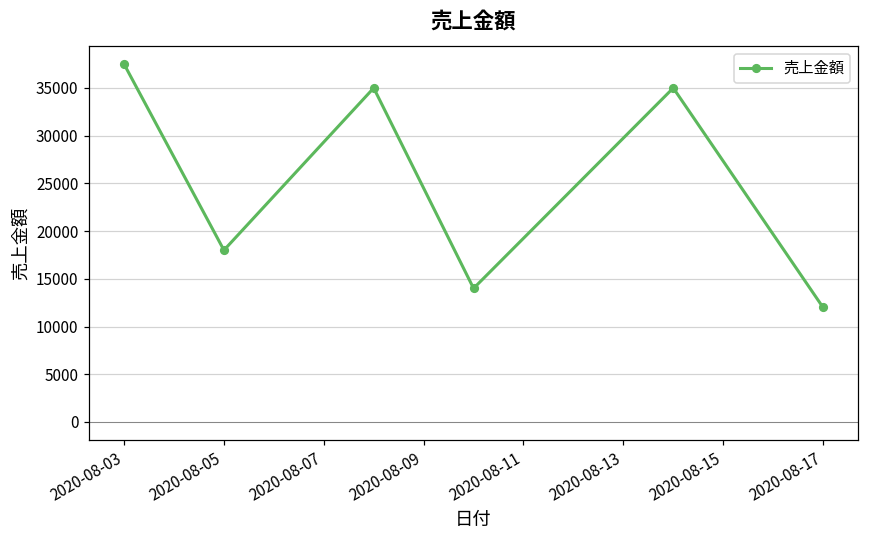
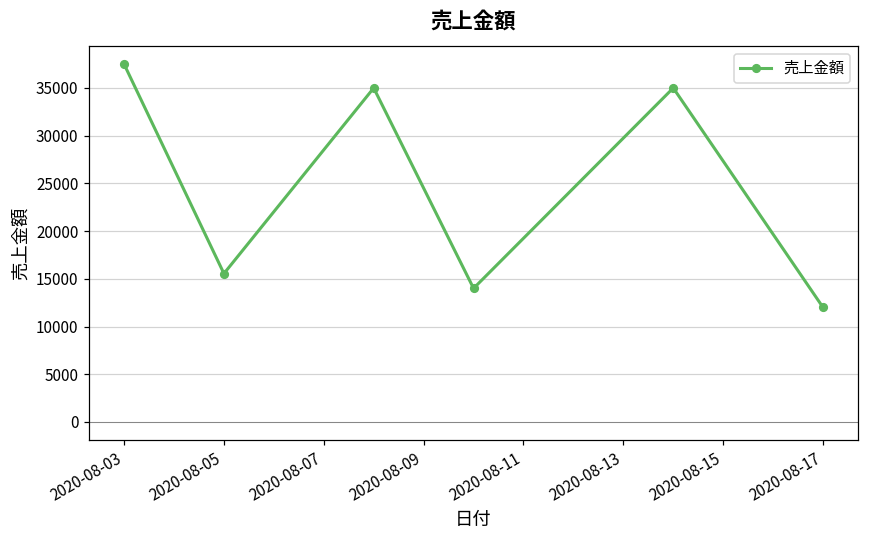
  {
    "2020-08-03": 38000,
-   "2020-08-05": 18000,
+   "2020-08-05": 16000,
    "2020-08-17": 12000
  }
